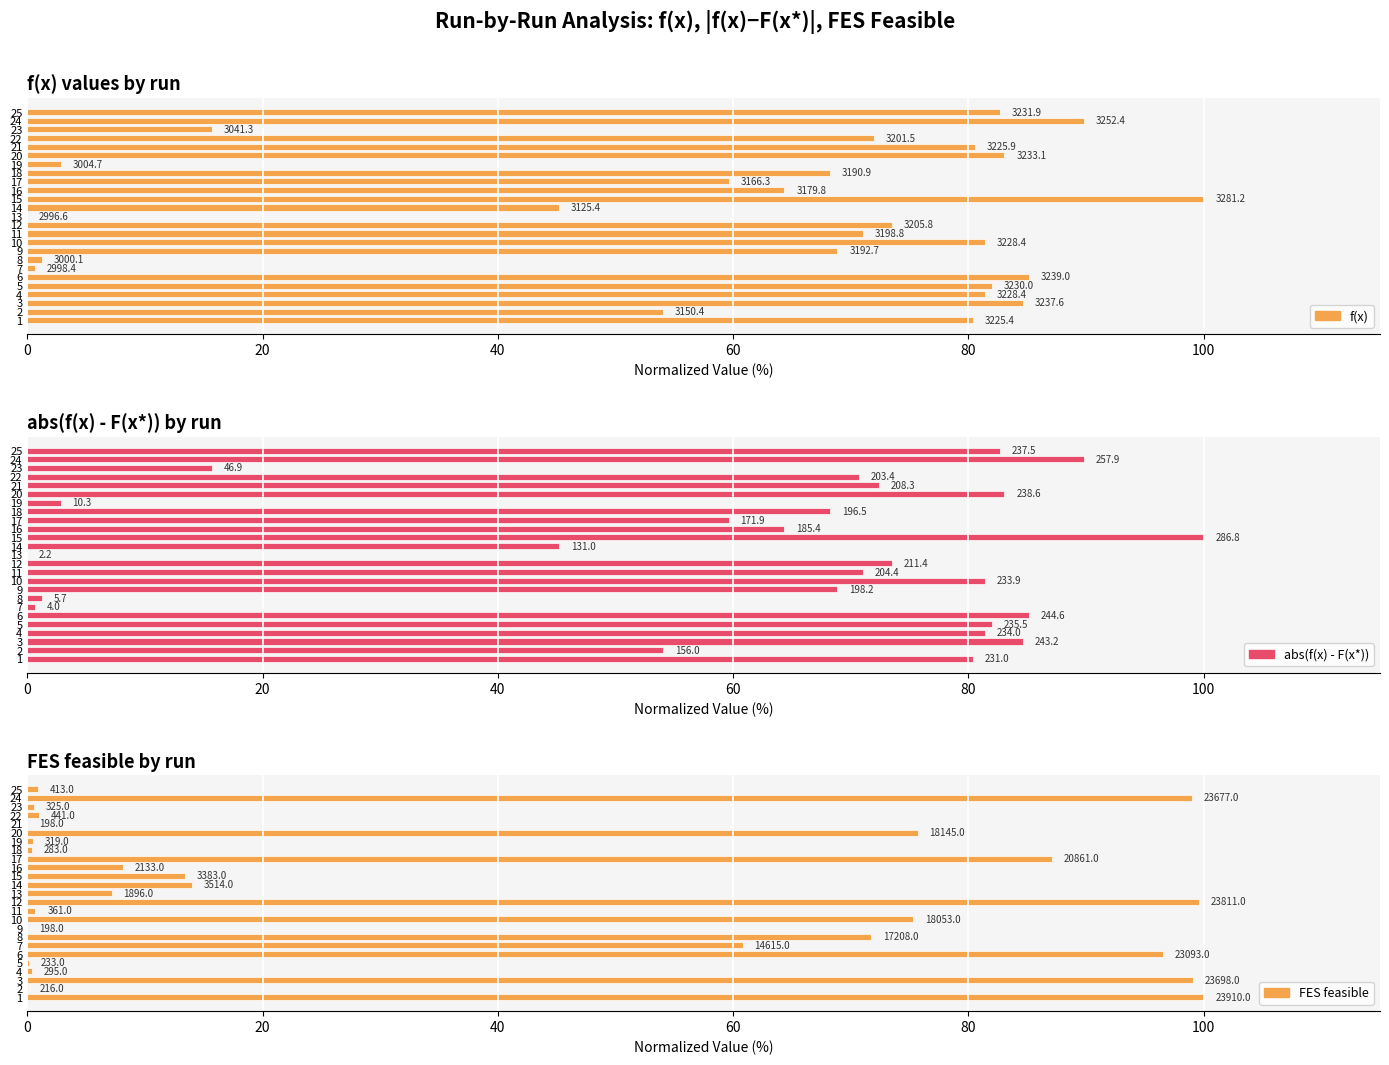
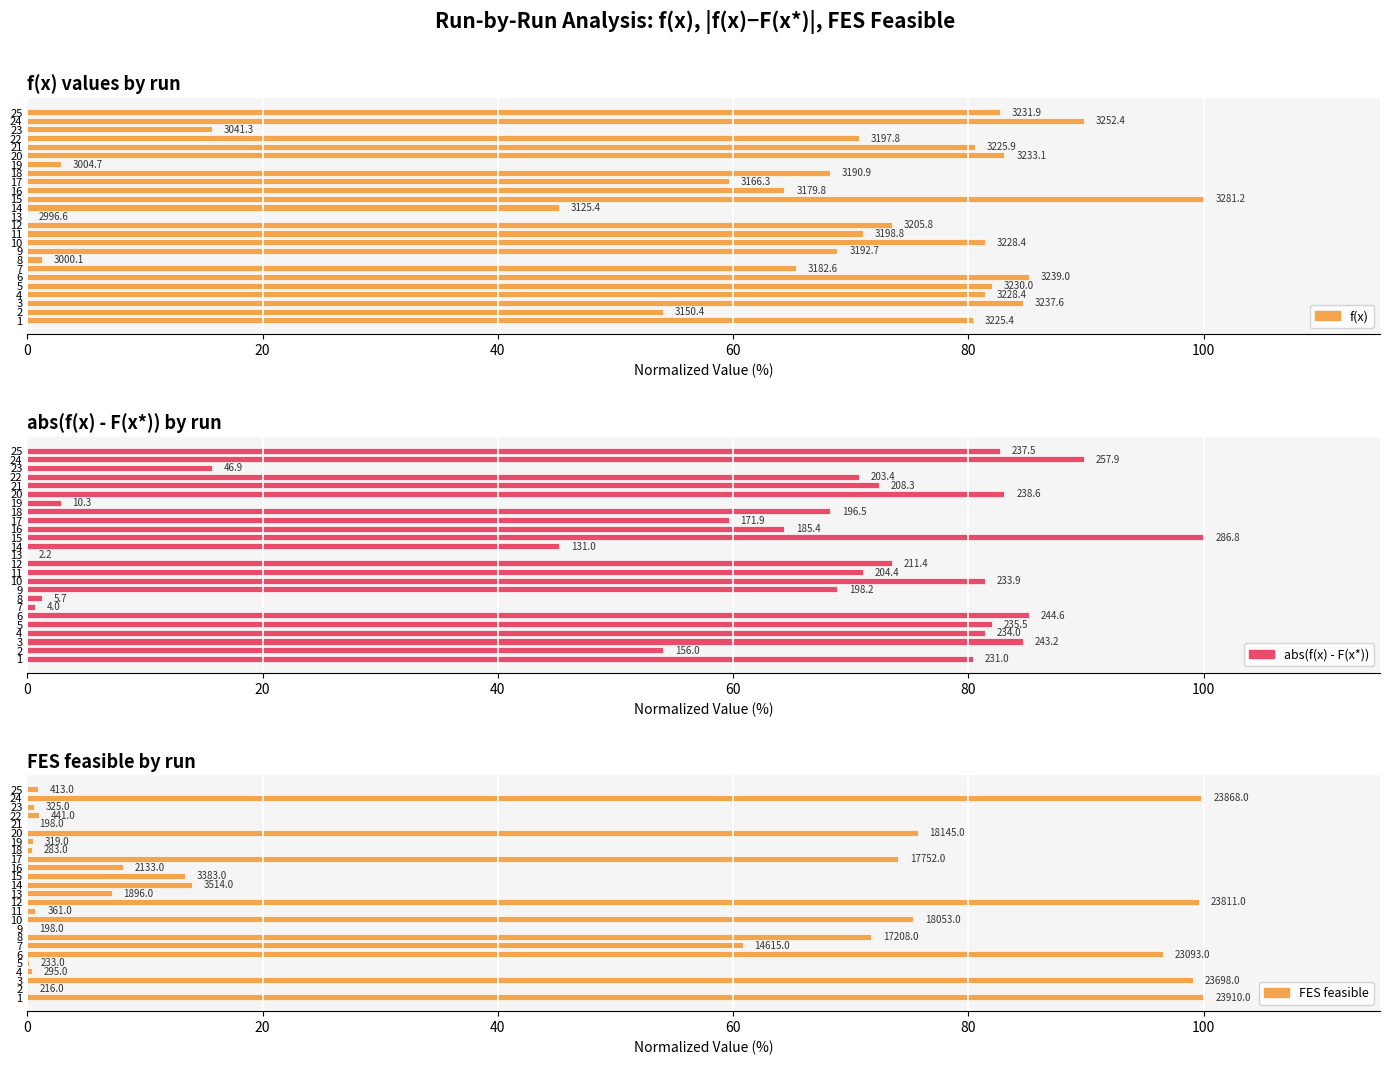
  {
    "f(x) values by run": {
-     "22": 3201.5,
-     "7": 2998.4
+     "22": 3197.8,
+     "7": 3182.6
    },
    "abs(f(x) - F(x*)) by run": {
      "22": 70.7,
      "11": 71.0,
      "7": 0.6,
      "5": 82.0,
      "4": 81.4
    },
    "FES feasible by run": {
-     "24": 23677.0,
-     "17": 20861.0
+     "24": 23868.0,
+     "17": 17752.0
    }
  }
